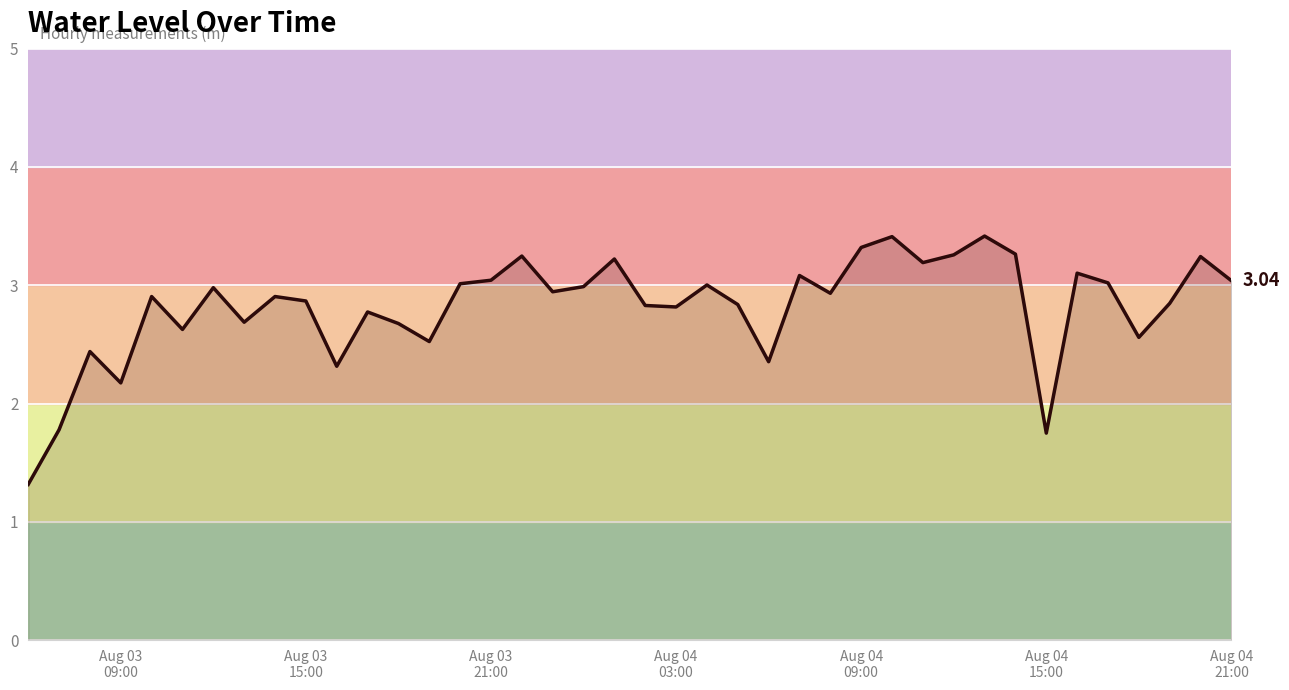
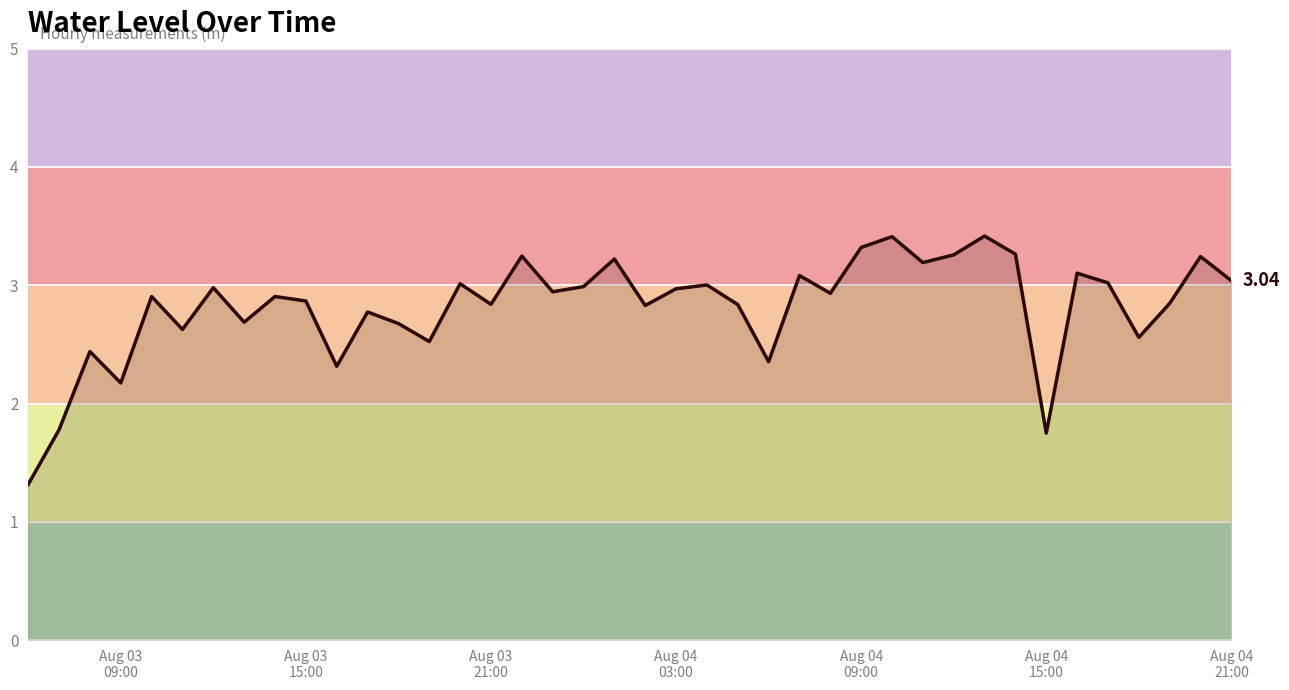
  {
    "Aug 03 09:00": 2.17,
    "Aug 03 15:00": 2.87,
-   "Aug 03 21:00": 3.04,
-   "Aug 04 03:00": 2.82,
+   "Aug 03 21:00": 2.84,
+   "Aug 04 03:00": 2.97,
    "Aug 04 09:00": 3.32,
    "Aug 04 15:00": 1.75
  }
